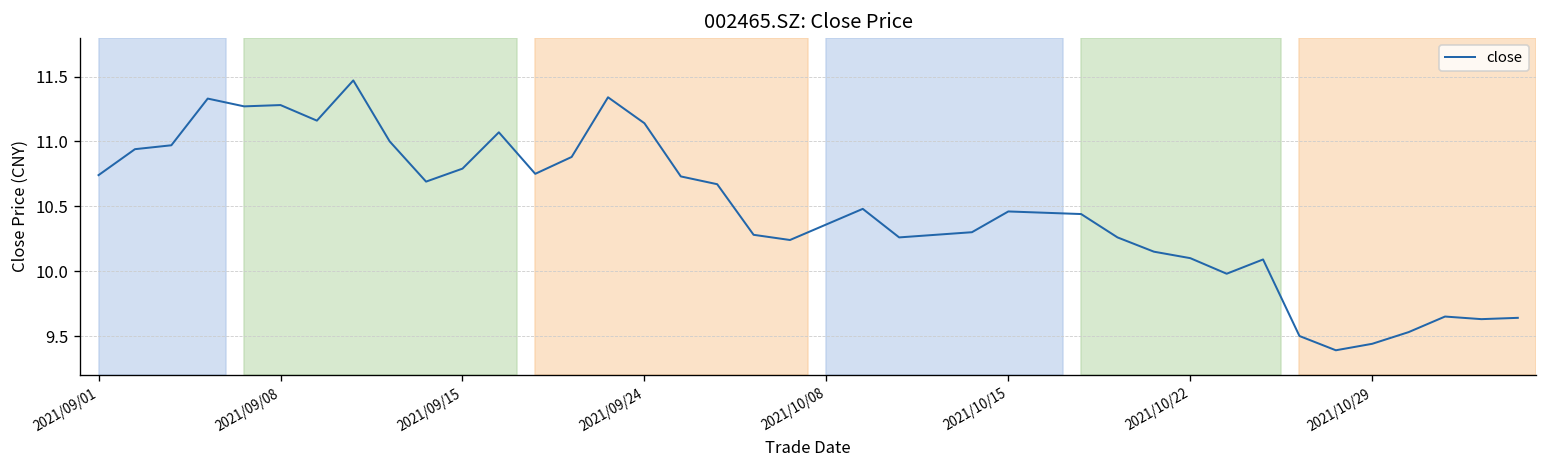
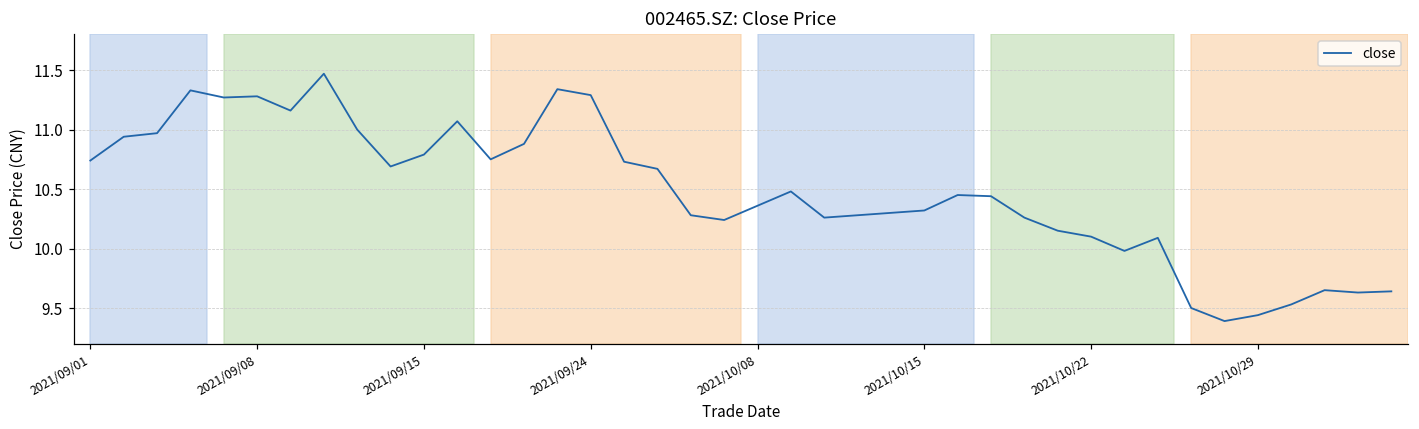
  {
    "2021/09/01": 10.74,
    "2021/09/08": 11.28,
    "2021/09/15": 10.79,
-   "2021/09/24": 11.14,
+   "2021/09/24": 11.29,
    "2021/10/08": 10.36,
-   "2021/10/15": 10.46,
+   "2021/10/15": 10.32,
    "2021/10/22": 10.10,
    "2021/10/29": 9.44
  }
